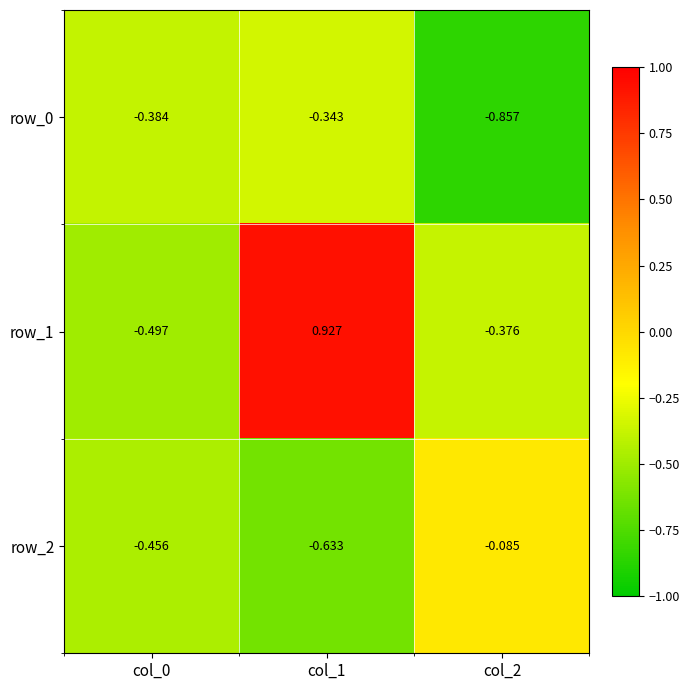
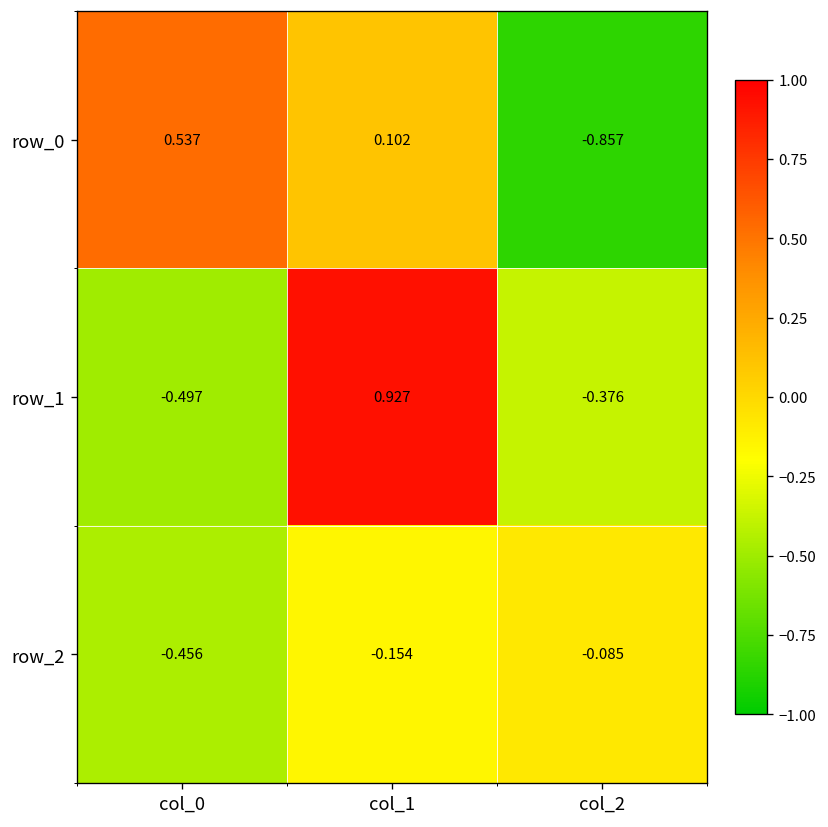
  {
    "row_0": {
-     "col_0": -0.384,
-     "col_1": -0.343,
+     "col_0": 0.537,
+     "col_1": 0.102,
      "col_2": -0.857
    },
    "row_1": {
      "col_0": -0.497,
      "col_1": 0.927,
      "col_2": -0.376
    },
    "row_2": {
      "col_0": -0.456,
-     "col_1": -0.633,
+     "col_1": -0.154,
      "col_2": -0.085
    }
  }
